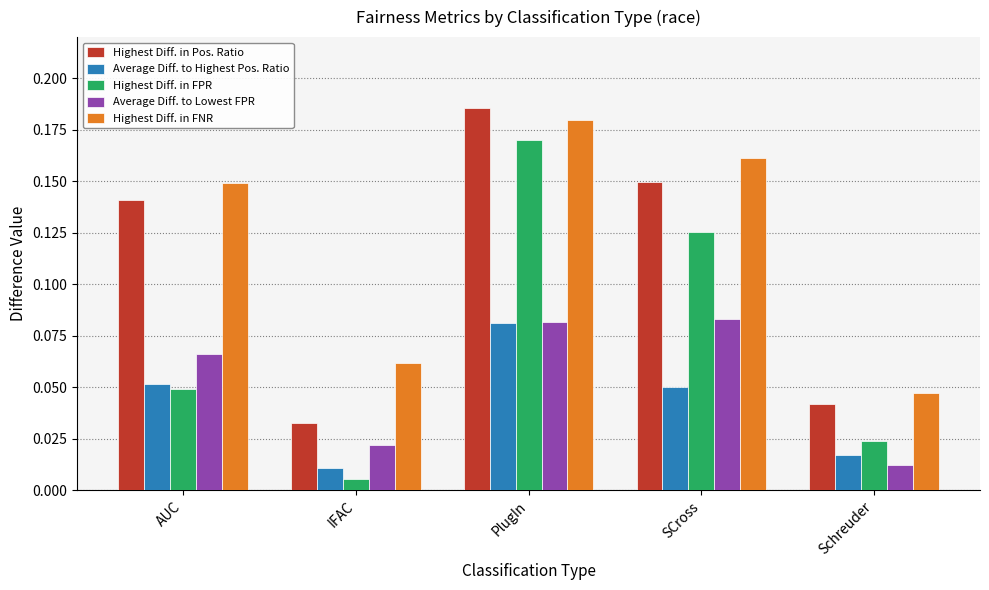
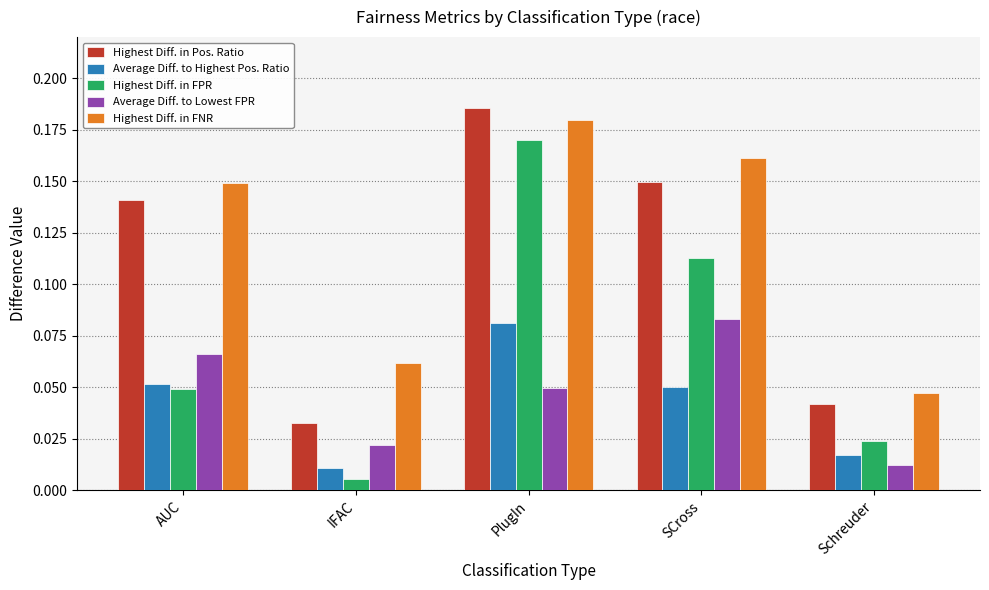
  {
    "Highest Diff. in Pos. Ratio": {
      "AUC": 0.141,
      "IFAC": 0.033,
      "PlugIn": 0.186,
      "SCross": 0.150,
      "Schreuder": 0.042
    },
    "Average Diff. to Highest Pos. Ratio": {
      "AUC": 0.052,
      "IFAC": 0.011,
      "PlugIn": 0.081,
      "SCross": 0.050,
      "Schreuder": 0.017
    },
    "Highest Diff. in FPR": {
      "AUC": 0.049,
      "IFAC": 0.006,
      "PlugIn": 0.170,
-     "SCross": 0.126,
+     "SCross": 0.113,
      "Schreuder": 0.024
    },
    "Average Diff. to Lowest FPR": {
      "AUC": 0.066,
      "IFAC": 0.022,
-     "PlugIn": 0.082,
+     "PlugIn": 0.050,
      "SCross": 0.083,
      "Schreuder": 0.012
    },
    "Highest Diff. in FNR": {
      "AUC": 0.149,
      "IFAC": 0.062,
      "PlugIn": 0.180,
      "SCross": 0.162,
      "Schreuder": 0.047
    }
  }
